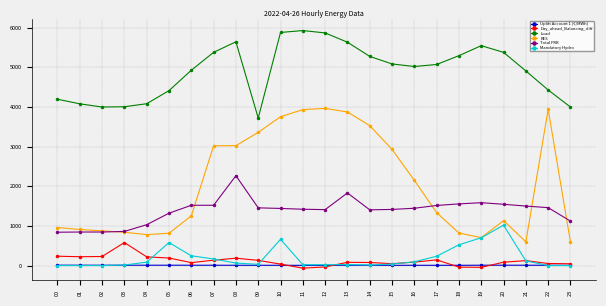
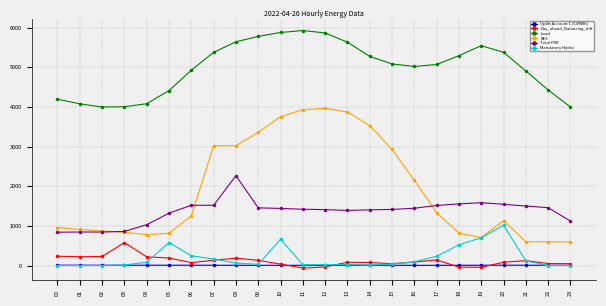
  {
    "Uplift Account 1 (€/MWh)": {
      "04": 0,
      "05": 0,
      "06": 0,
      "07": 0,
      "16": 0,
      "17": 0,
      "20": 0,
      "21": 0
    },
    "Day_ahead_Balancing_diff": {
      "00": 200,
      "01": 200,
      "02": 200,
      "03": 600,
      "04": 200,
      "05": 200,
      "06": 100,
      "08": 200,
      "09": 100,
      "11": -100,
      "17": 100,
      "20": 100
    },
    "Load": {
      "00": 4200,
      "01": 4100,
      "02": 4000,
      "03": 4000,
      "04": 4100,
      "05": 4400,
      "06": 4900,
      "07": 5400,
      "08": 5600,
-     "09": 3700,
+     "09": 5800,
      "10": 5900,
      "11": 5900,
      "12": 5900,
      "13": 5600,
      "14": 5300,
      "15": 5100,
      "16": 5000,
      "17": 5100,
      "18": 5300,
      "19": 5500,
      "20": 5400,
      "21": 4900,
      "22": 4400,
      "23": 4000
    },
    "RES": {
      "00": 1000,
      "04": 800,
      "05": 800,
      "06": 1300,
      "07": 3000,
      "08": 3000,
      "09": 3400,
      "10": 3800,
      "11": 3900,
      "12": 4000,
      "13": 3900,
      "14": 3500,
      "15": 2900,
      "16": 2200,
      "17": 1300,
      "18": 800,
      "20": 1100,
      "21": 600,
-     "22": 3900,
+     "22": 600,
      "23": 600
    },
    "Total FRR": {
      "00": 800,
      "04": 1000,
      "05": 1300,
      "06": 1500,
      "07": 1500,
      "08": 2300,
      "09": 1500,
      "10": 1400,
      "11": 1400,
      "12": 1400,
-     "13": 1800,
+     "13": 1400,
      "14": 1400,
      "15": 1400,
      "16": 1400,
      "17": 1500,
      "18": 1600,
      "19": 1600,
      "20": 1500,
      "21": 1500,
      "22": 1500,
      "23": 1100
    },
    "Mandatory Hydro": {
      "04": 100,
      "05": 600,
      "06": 200,
      "10": 700,
      "17": 200,
      "18": 500,
      "20": 1000
    }
  }
